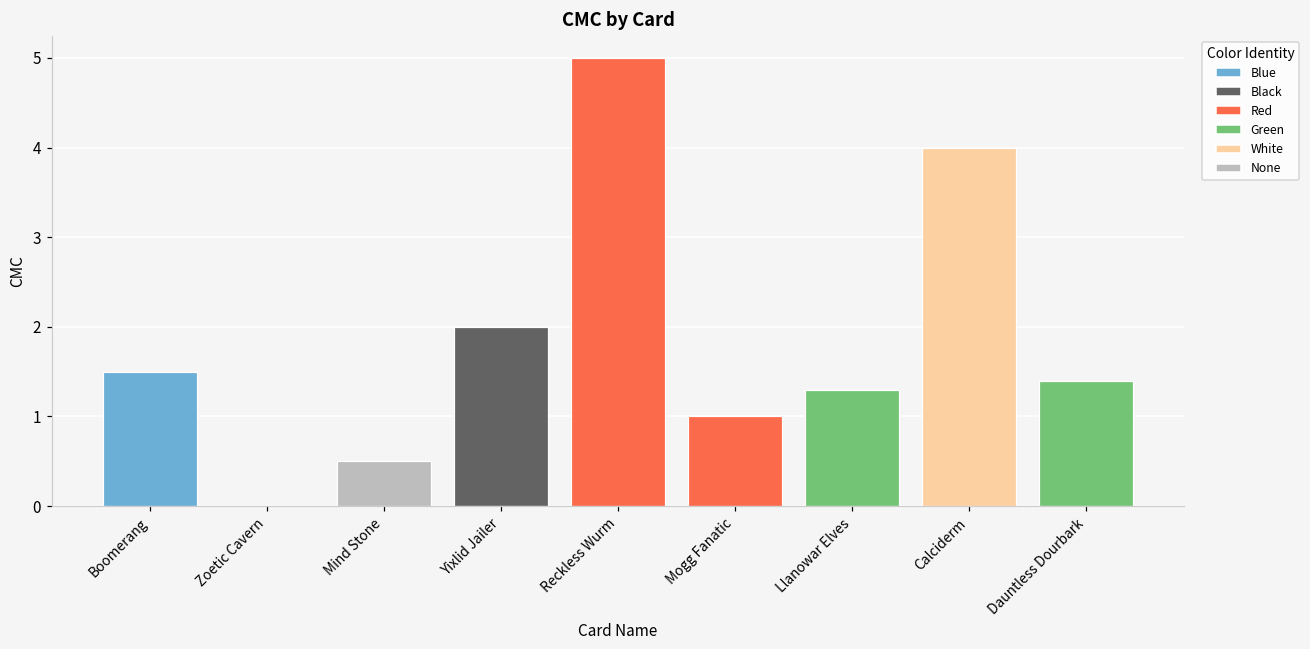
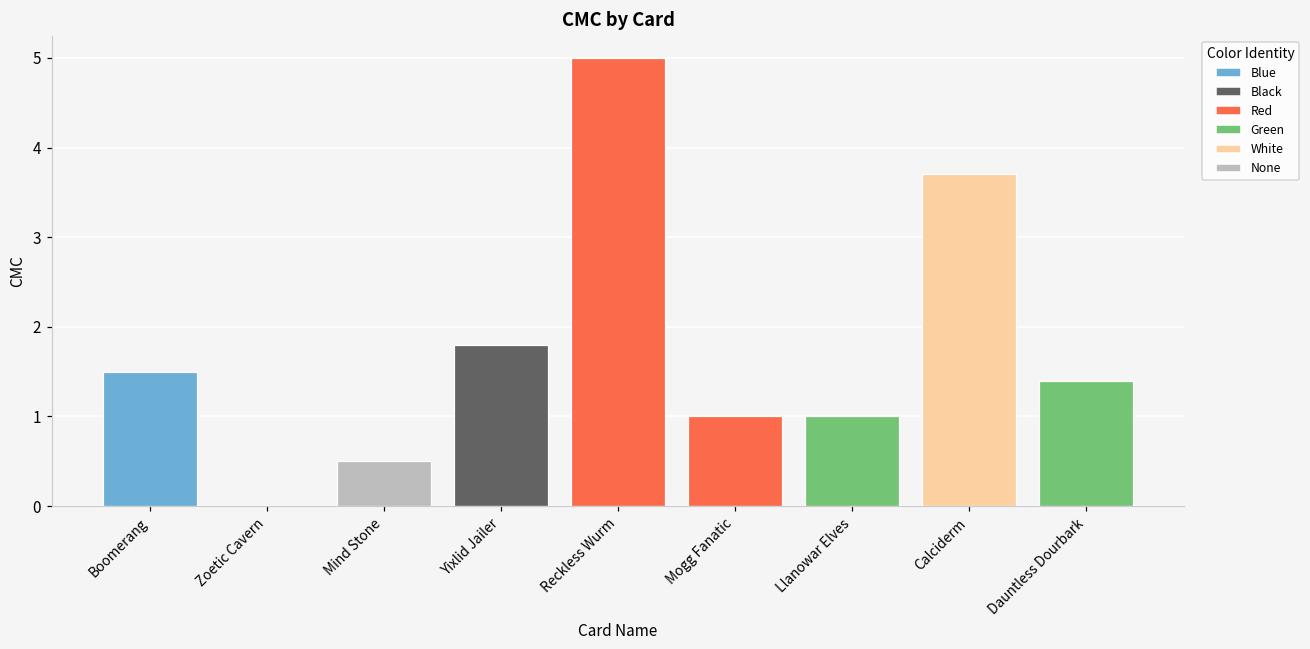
  {
    "Boomerang": 1.5,
    "Zoetic Cavern": 0.0,
    "Mind Stone": 0.5,
-   "Yixlid Jailer": 2.0,
+   "Yixlid Jailer": 1.8,
    "Reckless Wurm": 5.0,
    "Mogg Fanatic": 1.0,
-   "Llanowar Elves": 1.3,
-   "Calciderm": 4.0,
+   "Llanowar Elves": 1.0,
+   "Calciderm": 3.7,
    "Dauntless Dourbark": 1.4
  }
